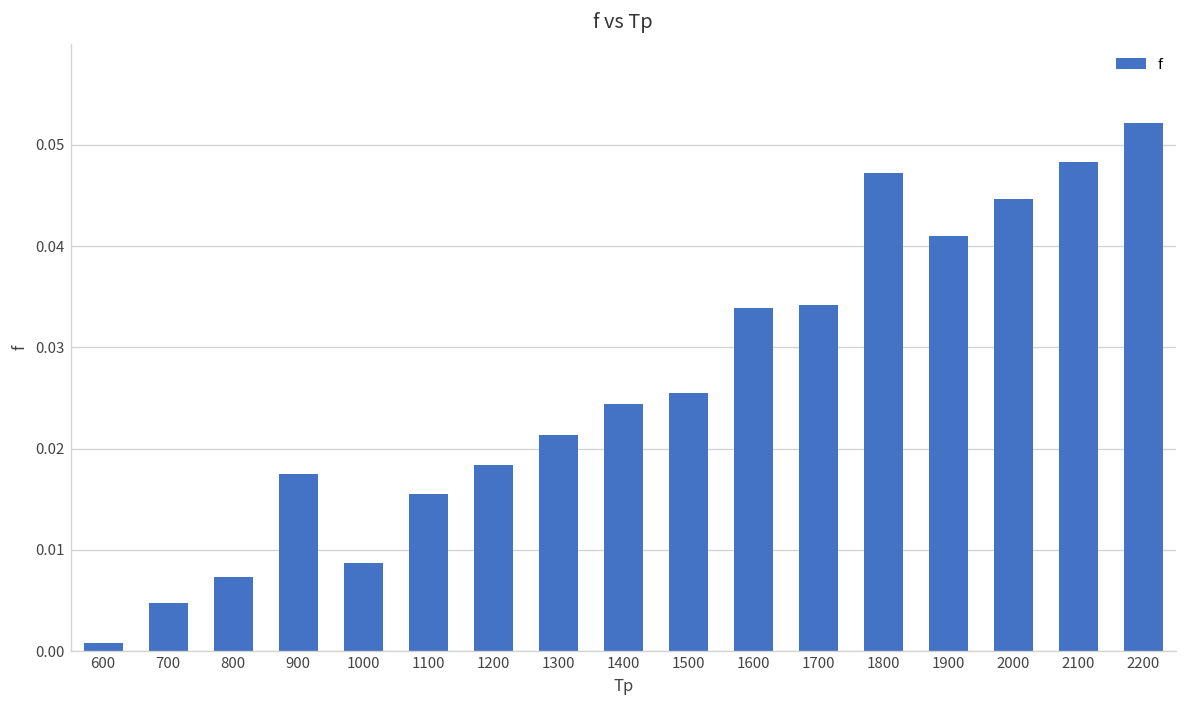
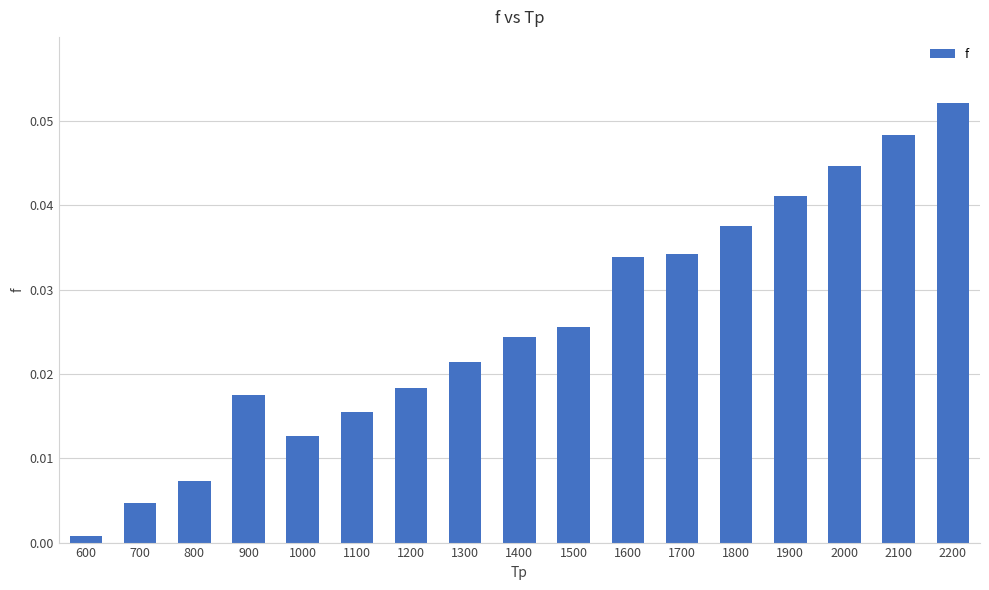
  {
    "600": 0.001,
    "700": 0.005,
    "800": 0.007,
    "900": 0.018,
-   "1000": 0.009,
+   "1000": 0.013,
    "1100": 0.015,
    "1200": 0.018,
    "1300": 0.021,
    "1400": 0.024,
    "1500": 0.025,
    "1600": 0.034,
    "1700": 0.034,
-   "1800": 0.047,
+   "1800": 0.038,
    "1900": 0.041,
    "2000": 0.045,
    "2100": 0.048,
    "2200": 0.052
  }
